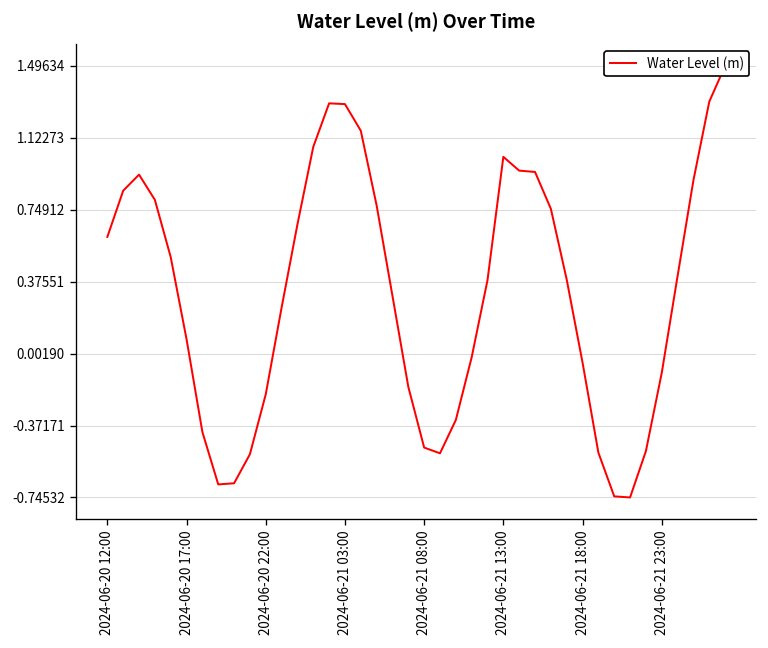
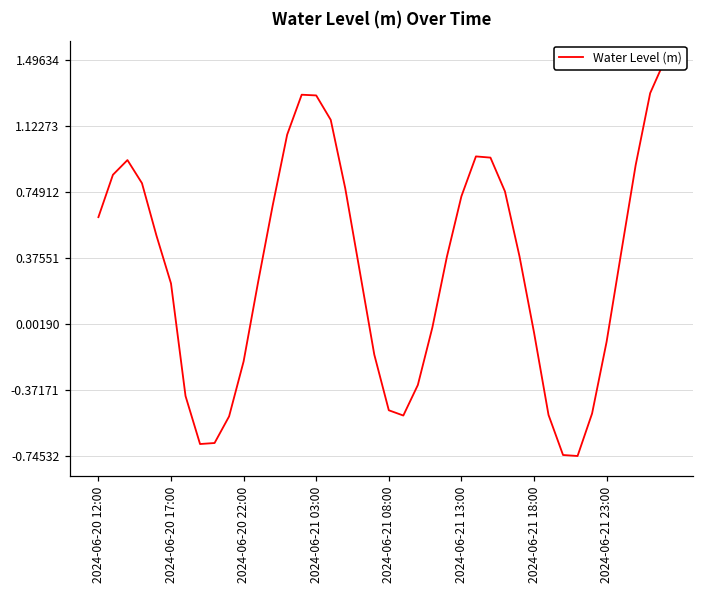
  {
    "2024-06-20 12:00": 0.61,
-   "2024-06-20 17:00": 0.08,
+   "2024-06-20 17:00": 0.23,
    "2024-06-20 22:00": -0.21,
    "2024-06-21 03:00": 1.30,
    "2024-06-21 08:00": -0.49,
-   "2024-06-21 13:00": 1.02,
+   "2024-06-21 13:00": 0.73,
    "2024-06-21 18:00": -0.04,
    "2024-06-21 23:00": -0.10
  }
